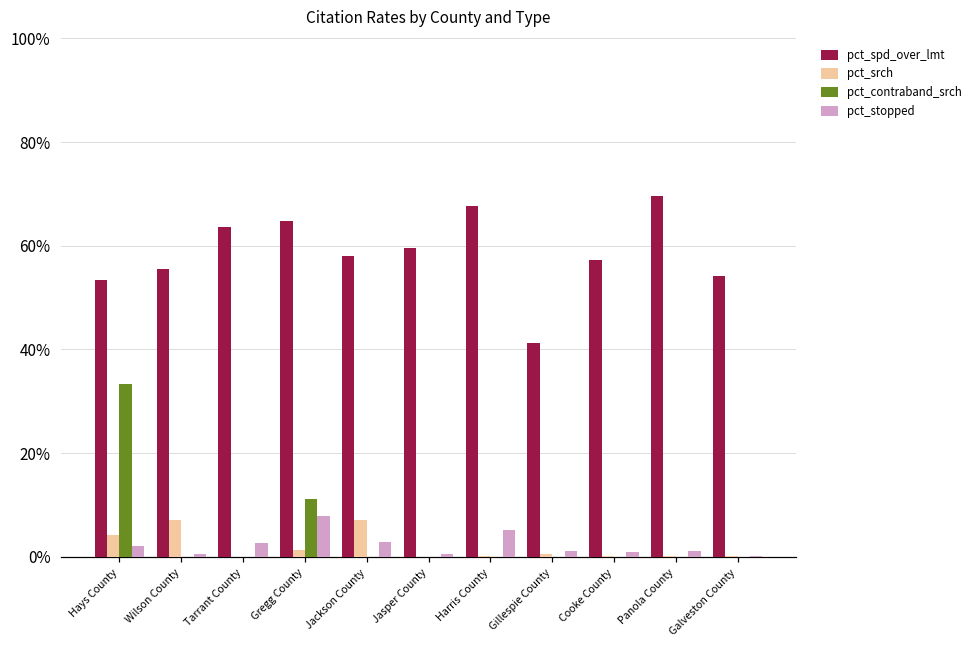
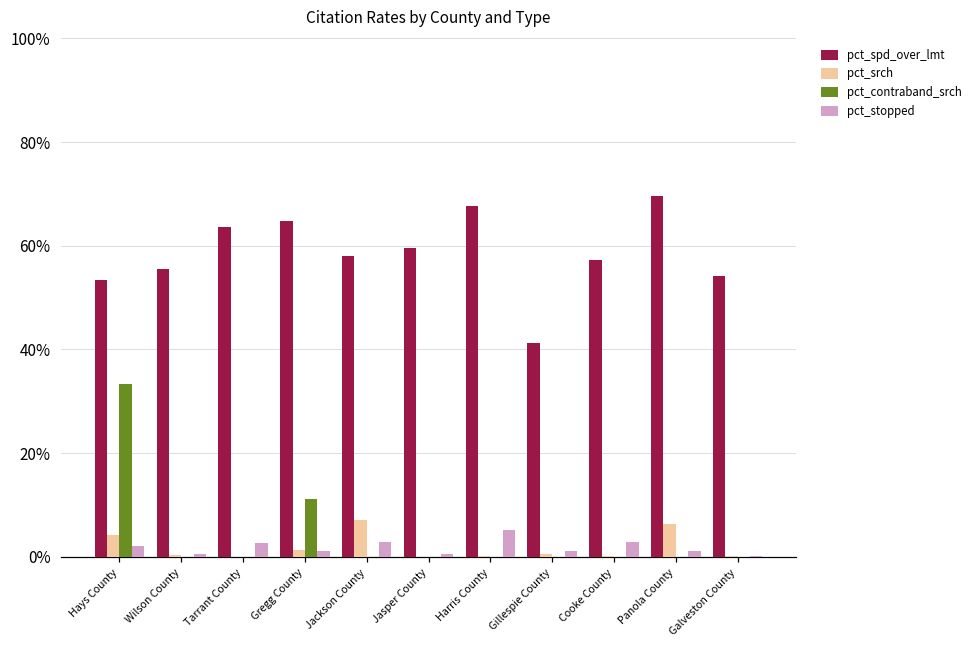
  {
    "pct_spd_over_lmt": {
      "Hays County": "53%",
      "Wilson County": "56%",
      "Tarrant County": "64%",
      "Gregg County": "65%",
      "Jackson County": "58%",
      "Jasper County": "60%",
      "Harris County": "68%",
      "Gillespie County": "41%",
      "Cooke County": "57%",
      "Panola County": "70%",
      "Galveston County": "54%"
    },
    "pct_srch": {
      "Hays County": "4%",
-     "Wilson County": "7%",
+     "Wilson County": "0%",
      "Tarrant County": "0%",
      "Gregg County": "1%",
      "Jackson County": "7%",
      "Jasper County": "0%",
      "Gillespie County": "1%",
-     "Panola County": "0%"
+     "Panola County": "6%"
    },
    "pct_contraband_srch": {
      "Hays County": "33%",
      "Wilson County": "0%",
      "Tarrant County": "0%",
      "Gregg County": "11%",
      "Jackson County": "0%",
      "Jasper County": "0%",
      "Harris County": "0%",
      "Gillespie County": "0%",
      "Cooke County": "0%",
      "Panola County": "0%",
      "Galveston County": "0%"
    },
    "pct_stopped": {
      "Hays County": "2%",
      "Wilson County": "1%",
      "Tarrant County": "3%",
-     "Gregg County": "8%",
+     "Gregg County": "1%",
      "Jackson County": "3%",
      "Jasper County": "1%",
      "Harris County": "5%",
      "Gillespie County": "1%",
-     "Cooke County": "1%",
+     "Cooke County": "3%",
      "Panola County": "1%"
    }
  }
